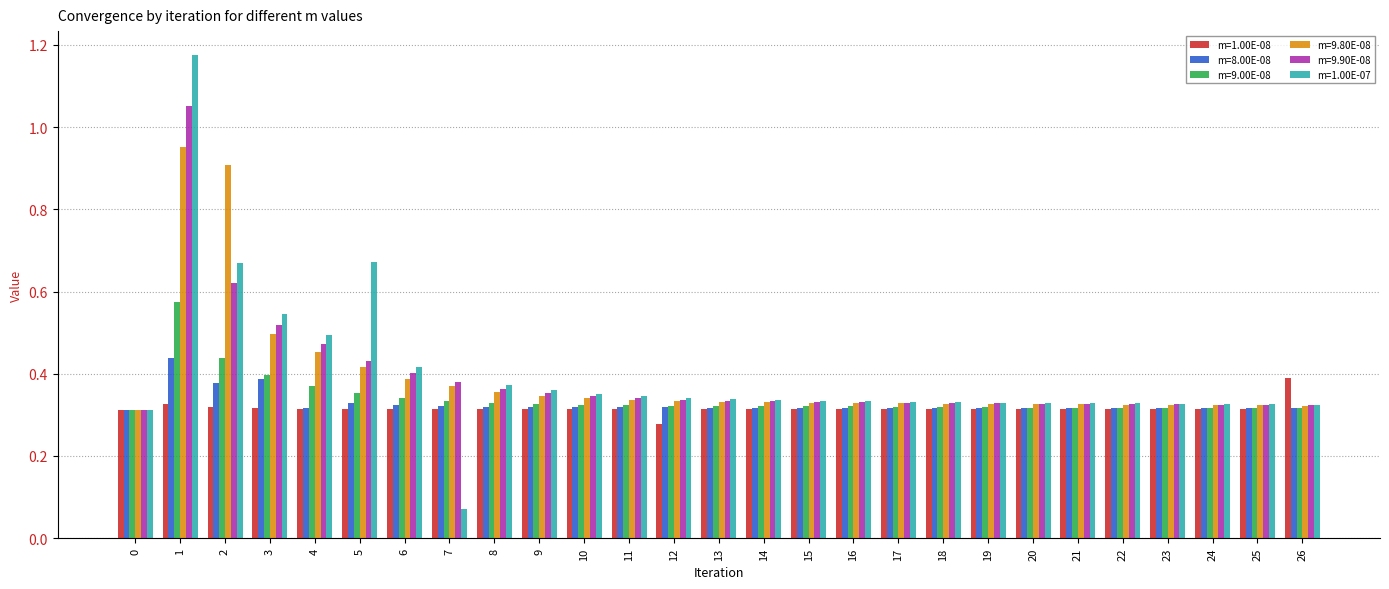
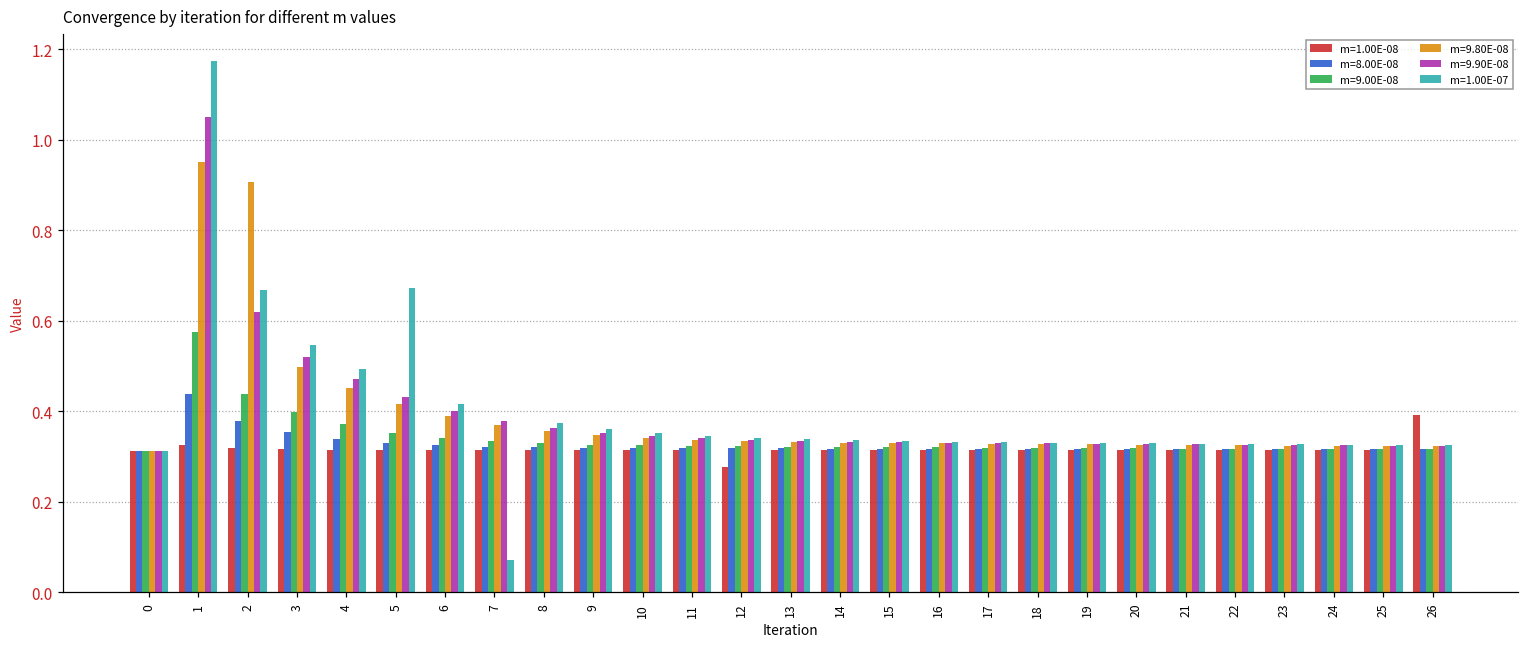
  {
    "m=1.00E-08": {
      "0": 0.31,
      "1": 0.33,
      "2": 0.32,
      "3": 0.32,
      "4": 0.32,
      "5": 0.31,
      "6": 0.31,
      "7": 0.31,
      "8": 0.31,
      "9": 0.31,
      "10": 0.31,
      "11": 0.31,
      "12": 0.28,
      "13": 0.31,
      "14": 0.31,
      "15": 0.31,
      "16": 0.31,
      "17": 0.31,
      "18": 0.31,
      "19": 0.31,
      "20": 0.31,
      "21": 0.31,
      "22": 0.31,
      "23": 0.31,
      "24": 0.31,
      "25": 0.31,
      "26": 0.39
    },
    "m=8.00E-08": {
      "0": 0.31,
      "1": 0.44,
      "2": 0.38,
-     "3": 0.39,
-     "4": 0.32,
+     "3": 0.35,
+     "4": 0.34,
      "5": 0.33,
      "6": 0.32,
      "7": 0.32,
      "8": 0.32,
      "9": 0.32,
      "10": 0.32,
      "11": 0.32,
      "12": 0.32,
      "13": 0.32,
      "14": 0.32,
      "15": 0.32,
      "16": 0.32,
      "17": 0.32,
      "18": 0.32,
      "19": 0.32,
      "20": 0.32,
      "21": 0.32,
      "22": 0.32,
      "23": 0.32,
      "24": 0.32,
      "25": 0.32,
      "26": 0.32
    },
    "m=9.00E-08": {
      "0": 0.31,
      "1": 0.58,
      "2": 0.44,
      "3": 0.40,
      "4": 0.37,
      "5": 0.35,
      "6": 0.34,
      "7": 0.33,
      "8": 0.33,
      "9": 0.33,
      "10": 0.32,
      "11": 0.32,
      "12": 0.32,
      "13": 0.32,
      "14": 0.32,
      "15": 0.32,
      "16": 0.32,
      "17": 0.32,
      "18": 0.32,
      "19": 0.32,
      "20": 0.32,
      "21": 0.32,
      "22": 0.32,
      "23": 0.32,
      "24": 0.32,
      "25": 0.32,
      "26": 0.32
    },
    "m=9.80E-08": {
      "0": 0.31,
      "1": 0.95,
      "2": 0.91,
      "3": 0.50,
      "4": 0.45,
      "5": 0.42,
      "6": 0.39,
      "7": 0.37,
      "8": 0.36,
      "9": 0.35,
      "10": 0.34,
      "11": 0.34,
      "12": 0.33,
      "13": 0.33,
      "14": 0.33,
      "15": 0.33,
      "16": 0.33,
      "17": 0.33,
      "18": 0.33,
      "19": 0.33,
      "20": 0.33,
      "21": 0.33,
      "22": 0.32,
      "23": 0.32,
      "24": 0.32,
      "25": 0.32,
      "26": 0.32
    },
    "m=9.90E-08": {
      "0": 0.31,
      "1": 1.05,
      "2": 0.62,
      "3": 0.52,
      "4": 0.47,
      "5": 0.43,
      "6": 0.40,
      "7": 0.38,
      "8": 0.36,
      "9": 0.35,
      "10": 0.35,
      "11": 0.34,
      "12": 0.34,
      "13": 0.33,
      "14": 0.33,
      "15": 0.33,
      "16": 0.33,
      "17": 0.33,
      "18": 0.33,
      "19": 0.33,
      "20": 0.33,
      "21": 0.33,
      "22": 0.33,
      "23": 0.33,
      "24": 0.32,
      "25": 0.32,
      "26": 0.32
    },
    "m=1.00E-07": {
      "0": 0.31,
      "1": 1.17,
      "2": 0.67,
      "3": 0.55,
      "4": 0.49,
      "5": 0.67,
      "6": 0.42,
      "7": 0.07,
      "8": 0.37,
      "9": 0.36,
      "10": 0.35,
      "11": 0.35,
      "12": 0.34,
      "13": 0.34,
      "14": 0.34,
      "15": 0.33,
      "16": 0.33,
      "17": 0.33,
      "18": 0.33,
      "19": 0.33,
      "20": 0.33,
      "21": 0.33,
      "22": 0.33,
      "23": 0.33,
      "24": 0.33,
      "25": 0.33,
      "26": 0.33
    }
  }
